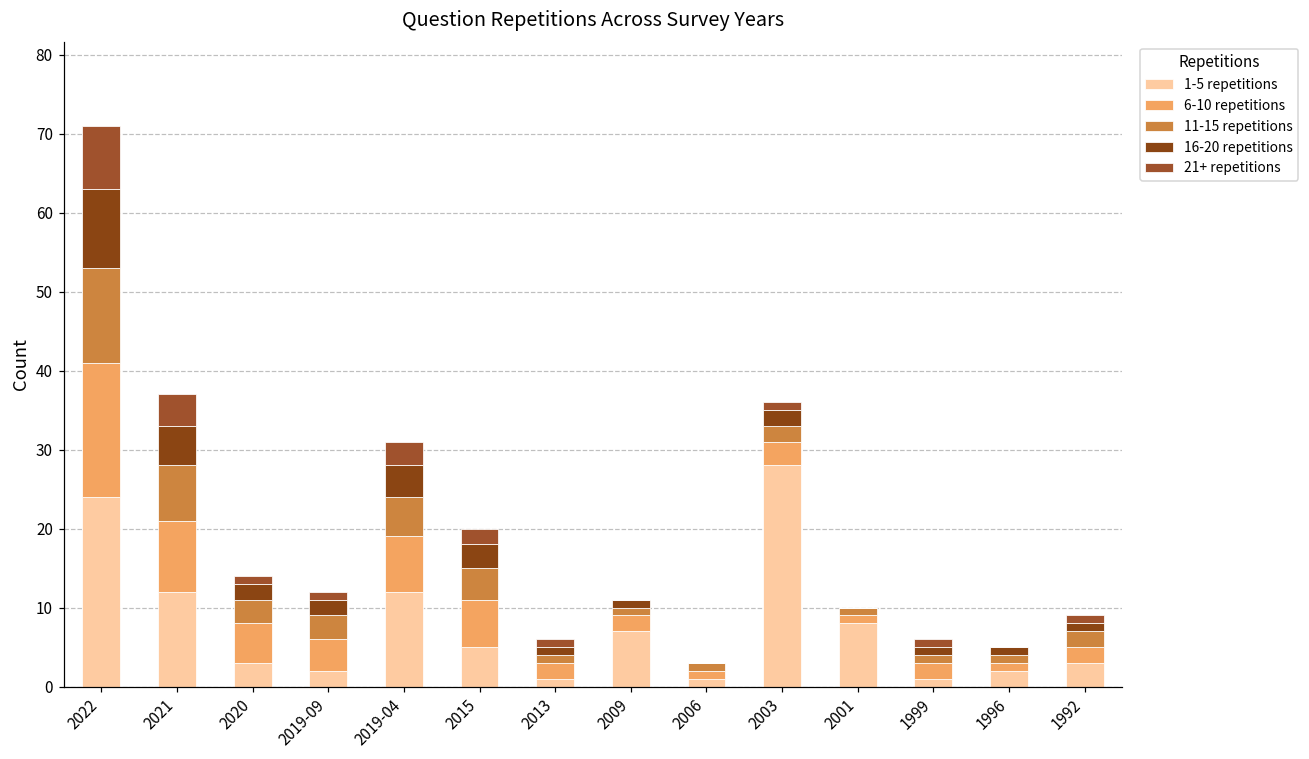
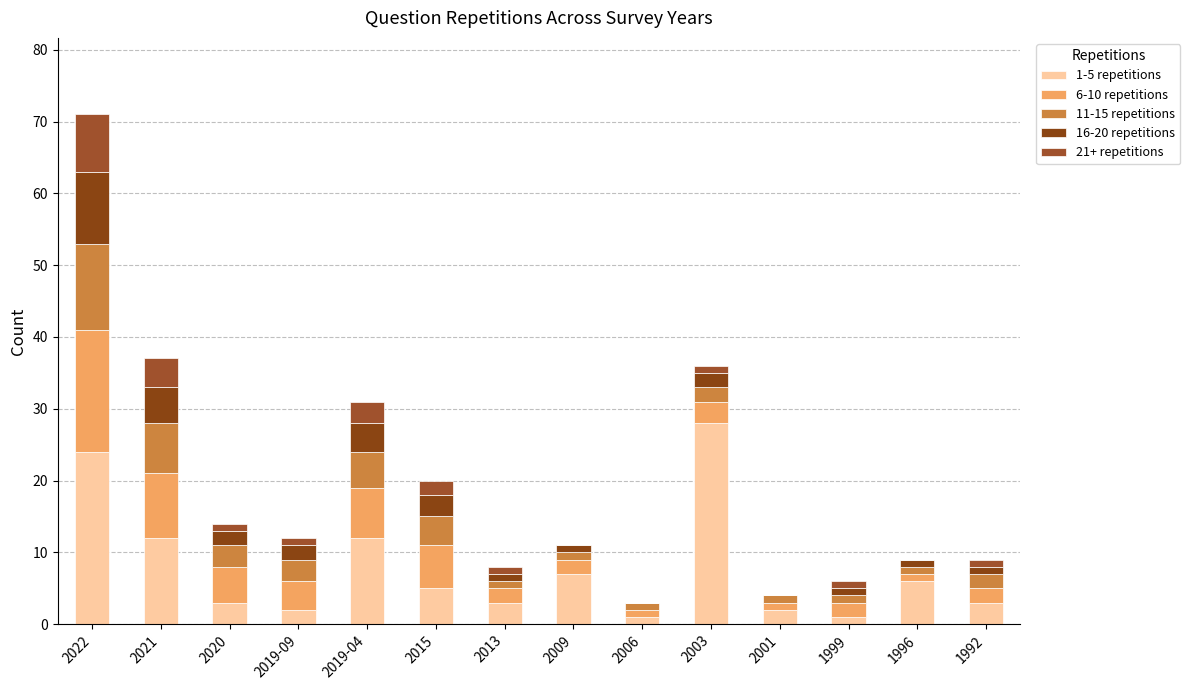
  {
    "1-5 repetitions": {
      "2022": 24,
      "2021": 12,
      "2020": 3,
      "2019-09": 2,
      "2019-04": 12,
      "2015": 5,
-     "2013": 1,
+     "2013": 3,
      "2009": 7,
      "2006": 1,
      "2003": 28,
-     "2001": 8,
+     "2001": 2,
      "1999": 1,
-     "1996": 2,
+     "1996": 6,
      "1992": 3
    }
  }
